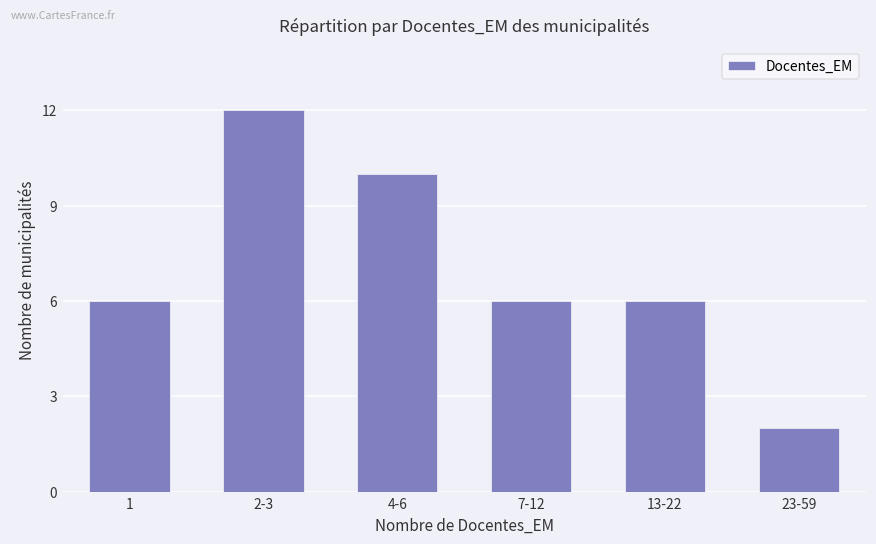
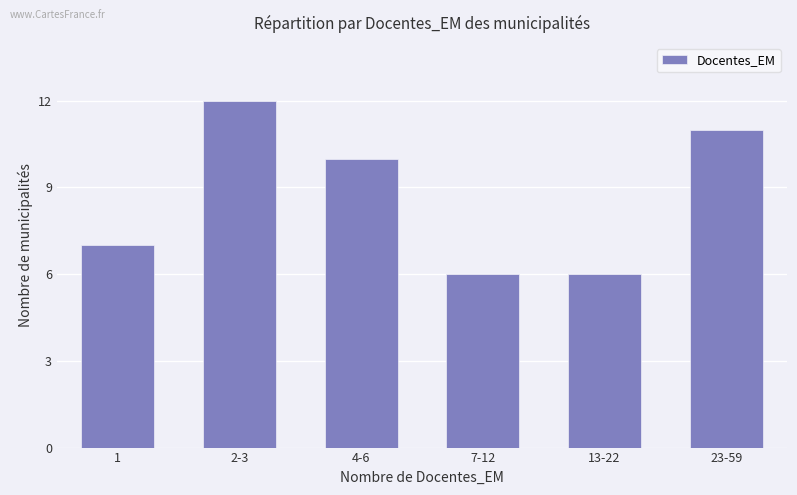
  {
-   "1": 6,
+   "1": 7,
    "2-3": 12,
    "4-6": 10,
    "7-12": 6,
    "13-22": 6,
-   "23-59": 2
+   "23-59": 11
  }
